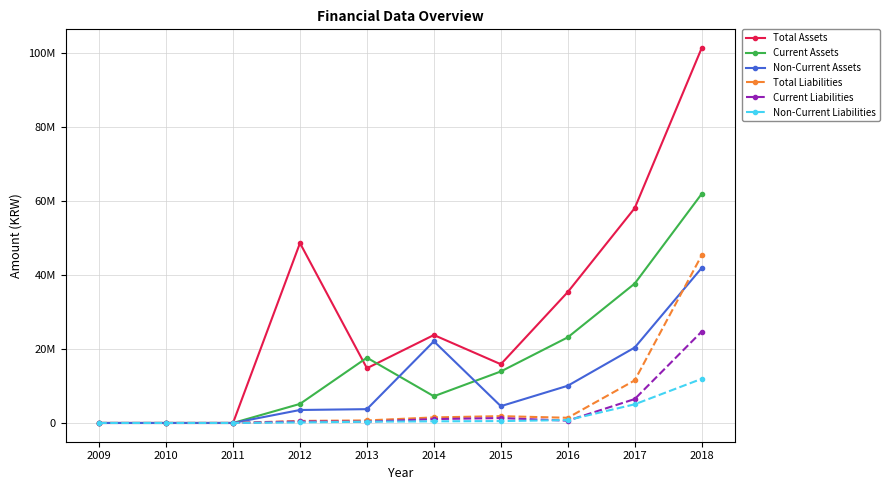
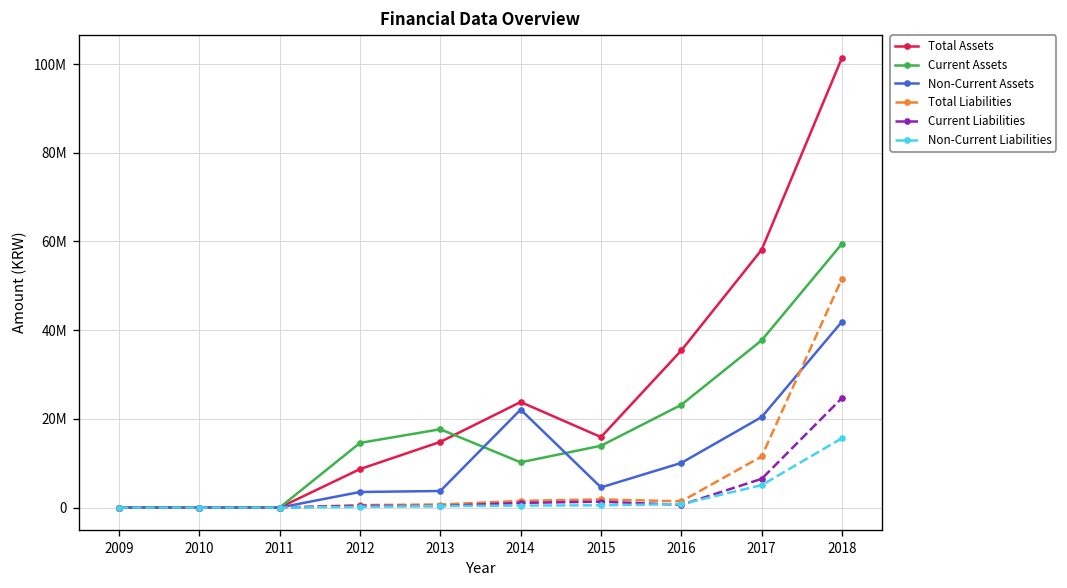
  {
    "Total Assets": {
-     "2012": 49000000,
+     "2012": 9000000,
      "2013": 15000000,
      "2014": 24000000,
      "2015": 16000000,
      "2016": 35000000,
      "2017": 58000000,
      "2018": 101000000
    },
    "Current Assets": {
-     "2012": 5000000,
+     "2012": 15000000,
      "2013": 18000000,
-     "2014": 7000000,
+     "2014": 10000000,
      "2015": 14000000,
      "2016": 23000000,
      "2017": 38000000,
-     "2018": 62000000
+     "2018": 60000000
    },
    "Non-Current Assets": {
      "2012": 4000000,
      "2013": 4000000,
      "2014": 22000000,
      "2015": 5000000,
      "2016": 10000000,
      "2017": 20000000,
      "2018": 42000000
    },
    "Total Liabilities": {
      "2017": 12000000,
-     "2018": 45000000
+     "2018": 52000000
    },
    "Current Liabilities": {
      "2017": 6000000,
      "2018": 25000000
    },
    "Non-Current Liabilities": {
      "2015": 1000000,
      "2017": 5000000,
-     "2018": 12000000
+     "2018": 16000000
    }
  }
